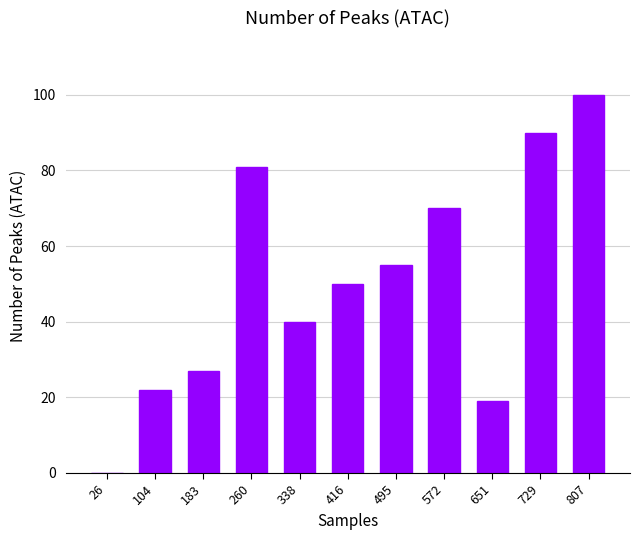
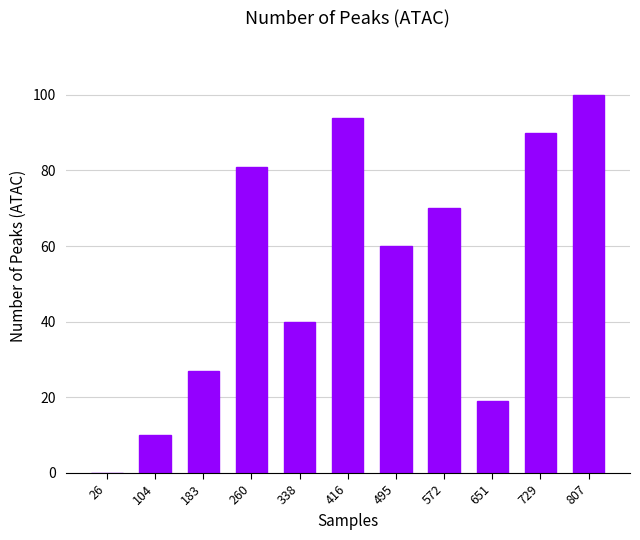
  {
    "26": 0,
-   "104": 22,
+   "104": 10,
    "183": 27,
    "260": 81,
    "338": 40,
-   "416": 50,
-   "495": 55,
+   "416": 94,
+   "495": 60,
    "572": 70,
    "651": 19,
    "729": 90,
    "807": 100
  }
